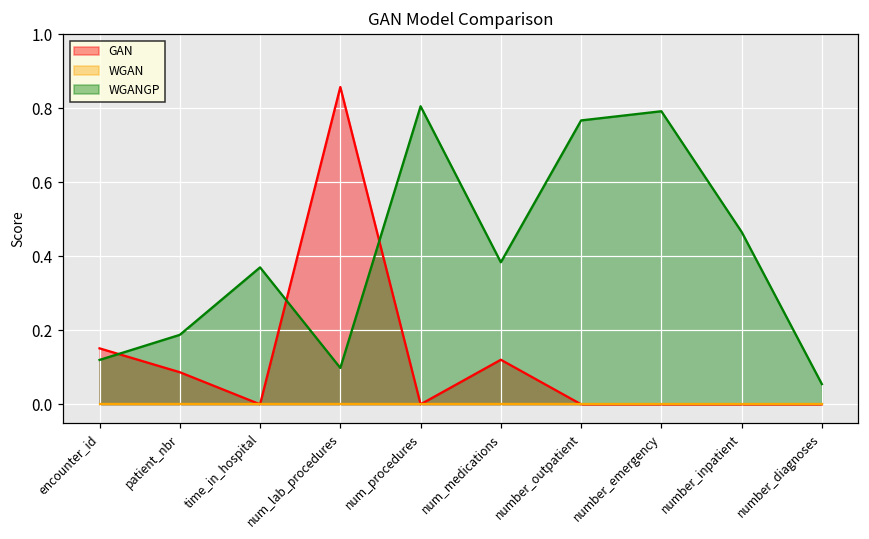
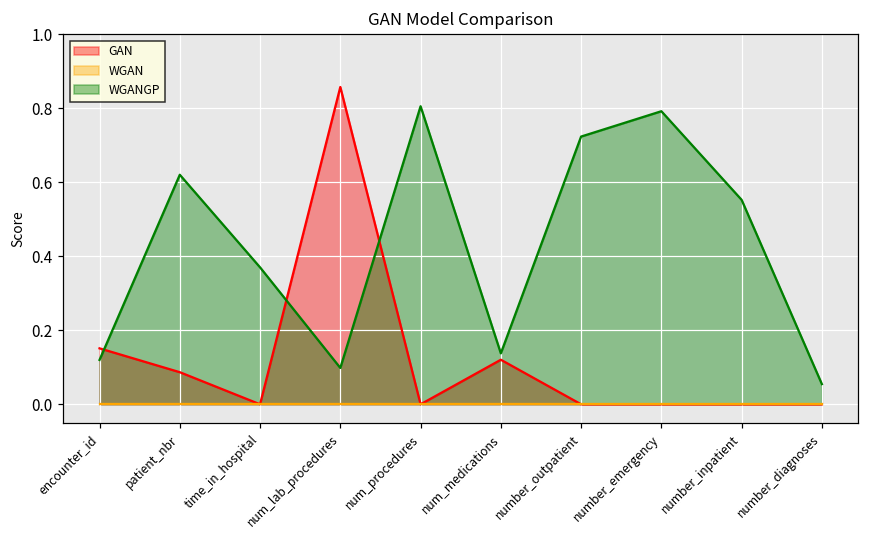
  {
    "GAN": {
      "encounter_id": 0.15,
      "patient_nbr": 0.09,
      "num_lab_procedures": 0.86,
      "num_medications": 0.12
    },
    "WGAN": {
      "encounter_id": 0.00,
      "patient_nbr": 0.00,
      "num_lab_procedures": 0.00,
      "num_medications": 0.00
    },
    "WGANGP": {
      "encounter_id": 0.12,
-     "patient_nbr": 0.19,
+     "patient_nbr": 0.62,
      "time_in_hospital": 0.37,
      "num_lab_procedures": 0.10,
      "num_procedures": 0.81,
-     "num_medications": 0.38,
-     "number_outpatient": 0.77,
+     "num_medications": 0.14,
+     "number_outpatient": 0.72,
      "number_emergency": 0.79,
-     "number_inpatient": 0.47,
+     "number_inpatient": 0.55,
      "number_diagnoses": 0.05
    }
  }
